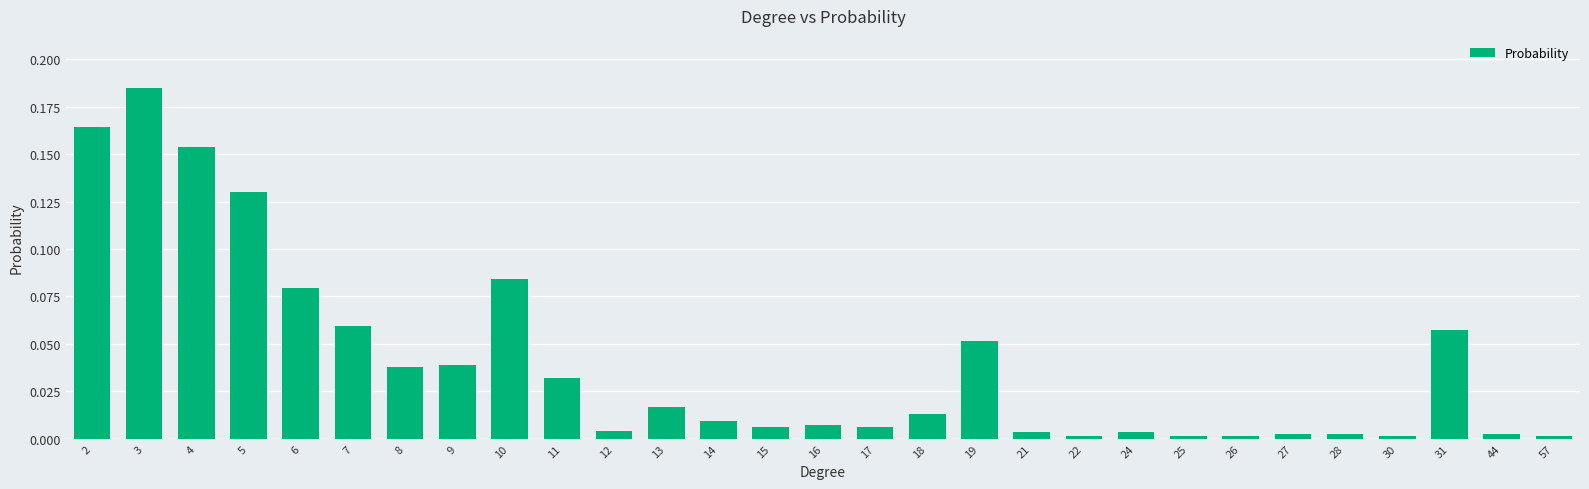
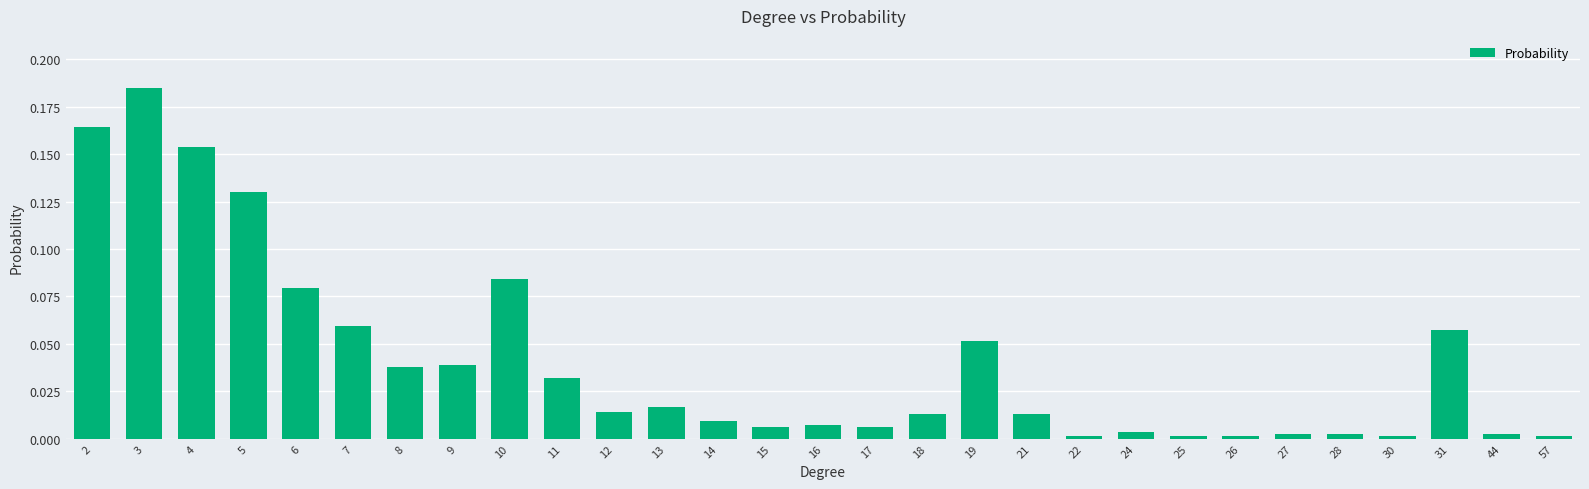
  {
    "2": 0.164,
    "3": 0.185,
    "4": 0.154,
    "5": 0.130,
    "6": 0.079,
    "7": 0.059,
    "8": 0.038,
    "9": 0.039,
    "10": 0.084,
    "11": 0.032,
-   "12": 0.004,
+   "12": 0.014,
    "13": 0.017,
    "14": 0.009,
    "15": 0.006,
    "16": 0.007,
    "17": 0.006,
    "18": 0.013,
    "19": 0.051,
-   "21": 0.004,
+   "21": 0.013,
    "24": 0.004,
    "27": 0.002,
    "28": 0.002,
    "31": 0.057,
    "44": 0.002
  }
